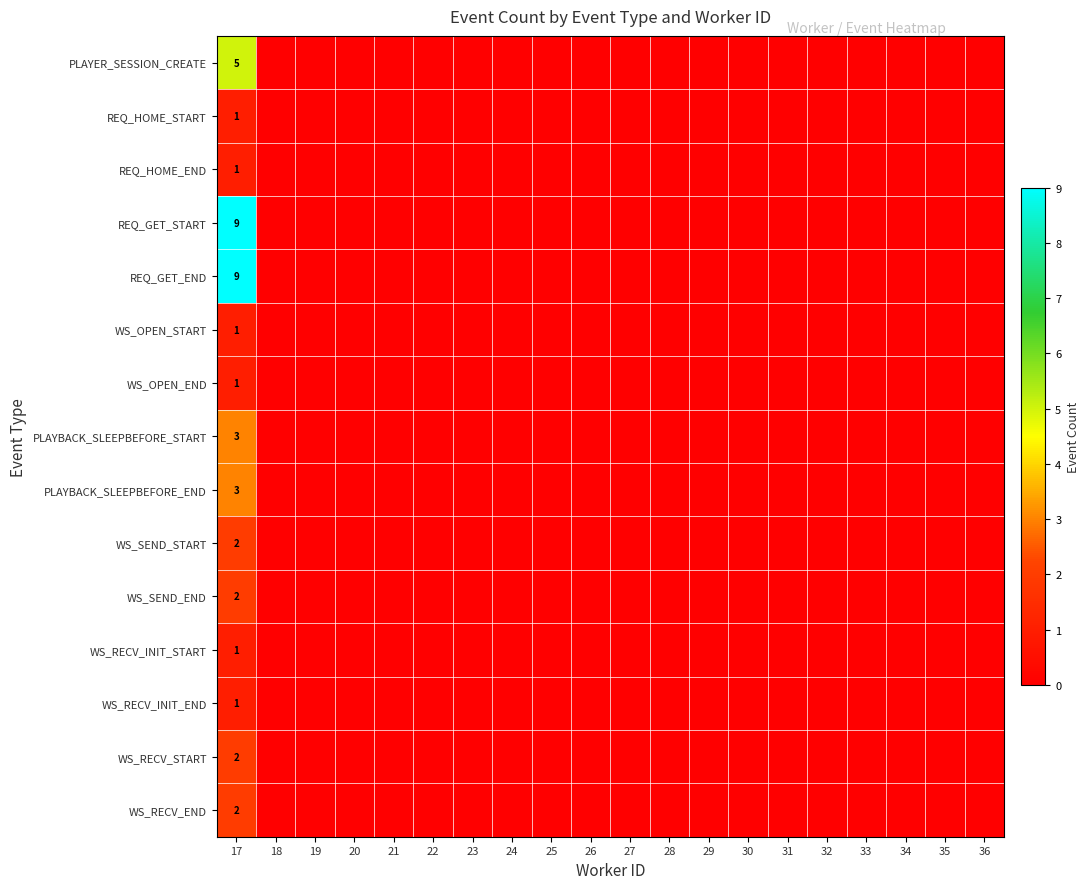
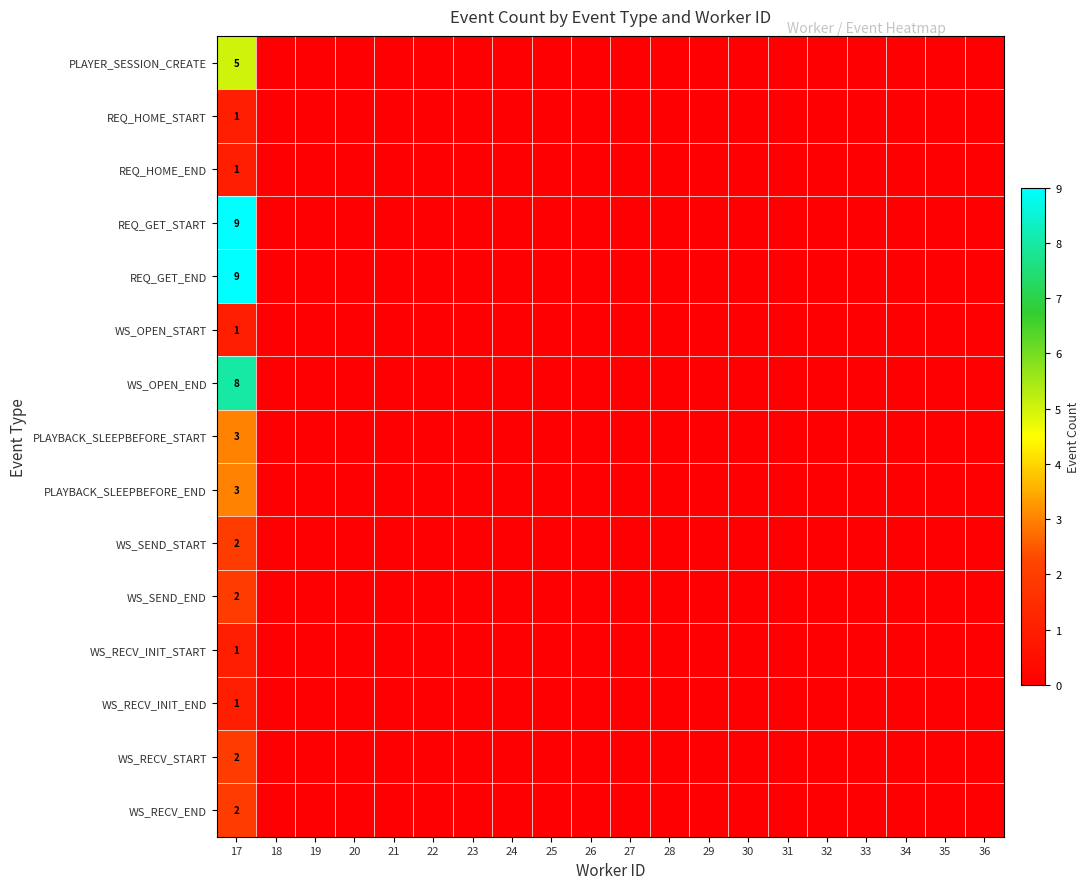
  {
    "PLAYER_SESSION_CREATE": {
      "17": 5
    },
    "REQ_HOME_START": {
      "17": 1
    },
    "REQ_HOME_END": {
      "17": 1
    },
    "REQ_GET_START": {
      "17": 9
    },
    "REQ_GET_END": {
      "17": 9
    },
    "WS_OPEN_START": {
      "17": 1
    },
    "WS_OPEN_END": {
-     "17": 1
+     "17": 8
    },
    "PLAYBACK_SLEEPBEFORE_START": {
      "17": 3
    },
    "PLAYBACK_SLEEPBEFORE_END": {
      "17": 3
    },
    "WS_SEND_START": {
      "17": 2
    },
    "WS_SEND_END": {
      "17": 2
    },
    "WS_RECV_INIT_START": {
      "17": 1
    },
    "WS_RECV_INIT_END": {
      "17": 1
    },
    "WS_RECV_START": {
      "17": 2
    },
    "WS_RECV_END": {
      "17": 2
    }
  }
